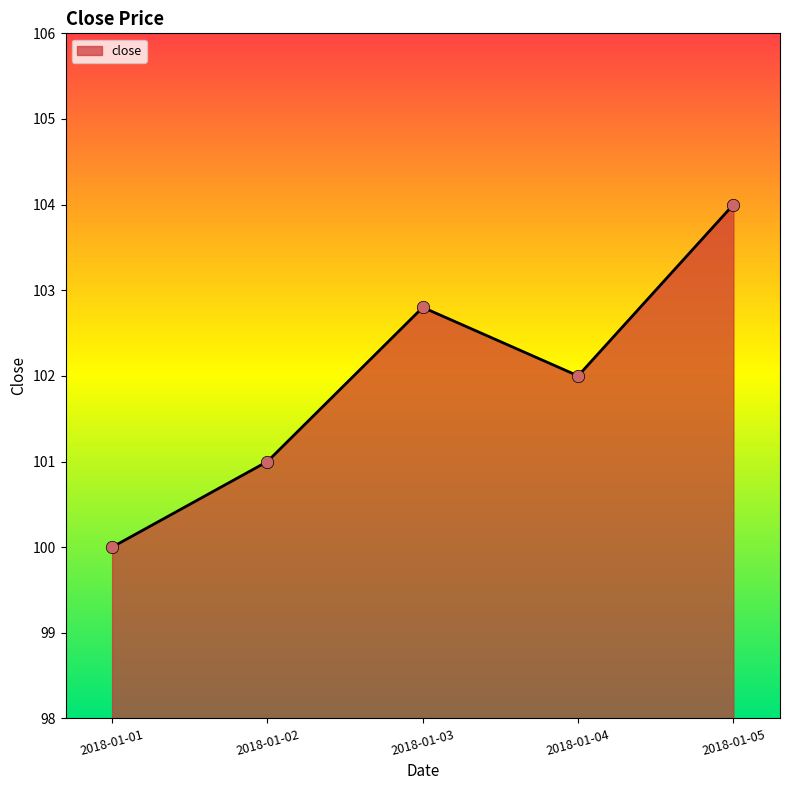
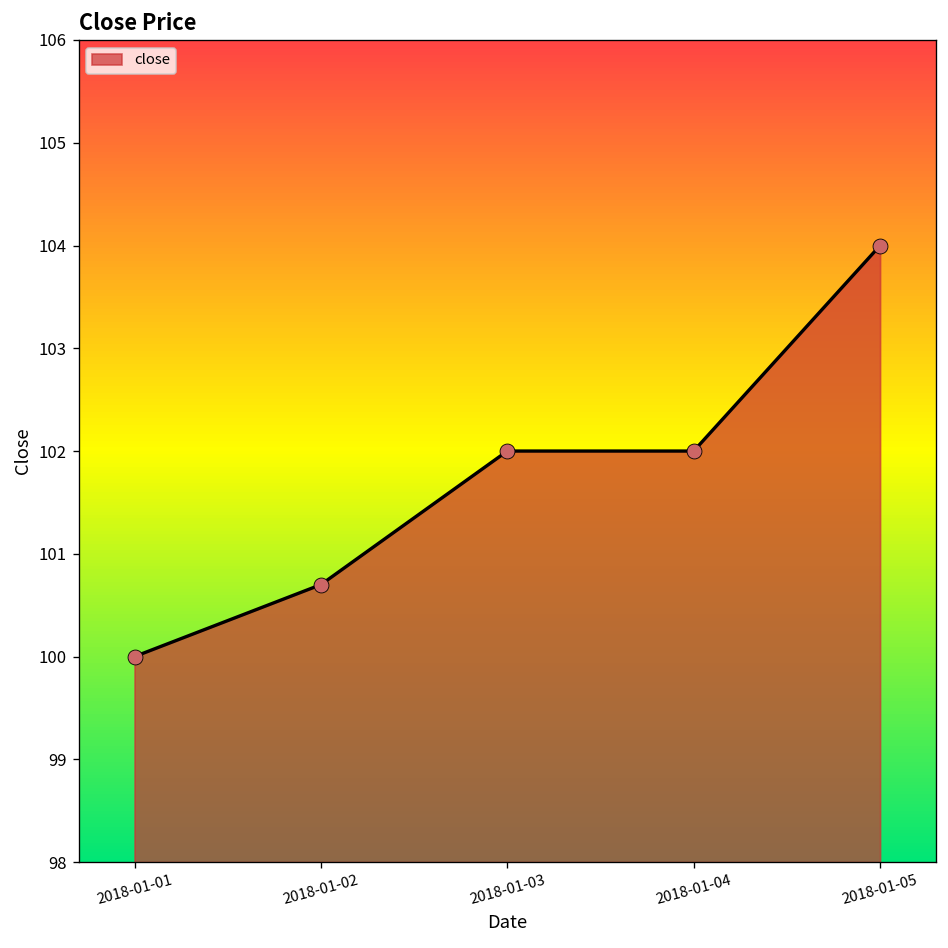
  {
    "2018-01-01": 100.0,
-   "2018-01-02": 101.0,
-   "2018-01-03": 102.8,
+   "2018-01-02": 100.7,
+   "2018-01-03": 102.0,
    "2018-01-04": 102.0,
    "2018-01-05": 104.0
  }
